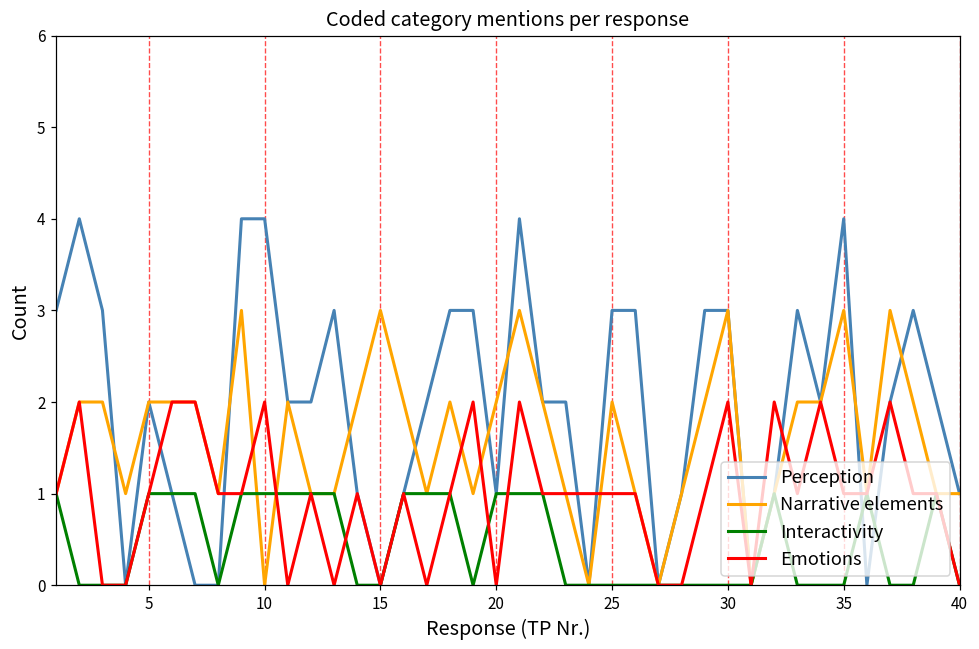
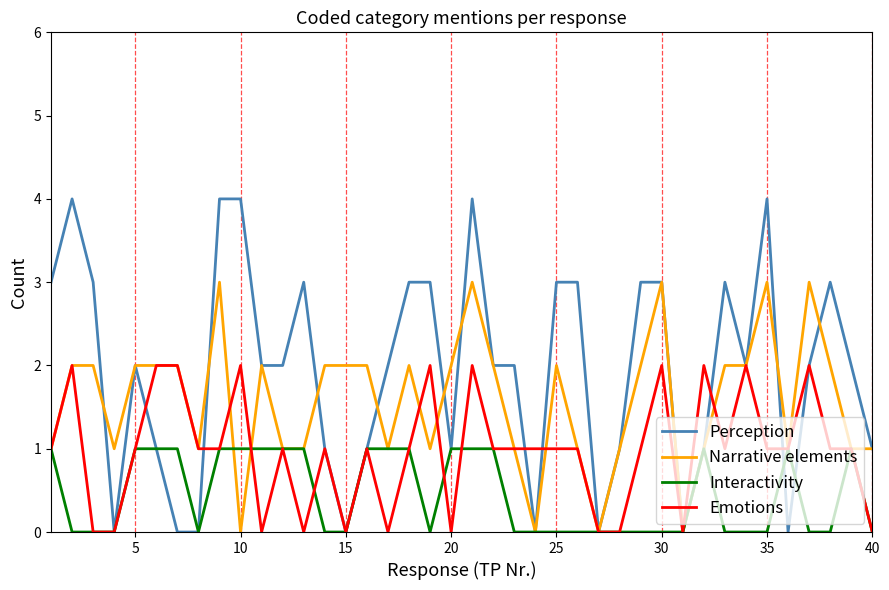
  {
    "Perception": {
      "10": 4,
      "25": 3,
      "35": 4
    },
    "Narrative elements": {
      "10": 0,
-     "15": 3,
+     "15": 2,
      "20": 2,
      "25": 2,
      "35": 3
    },
    "Interactivity": {
      "10": 1,
      "25": 0,
      "30": 0,
      "35": 0
    },
    "Emotions": {
      "10": 2,
      "20": 0,
      "25": 1,
      "30": 2
    }
  }
